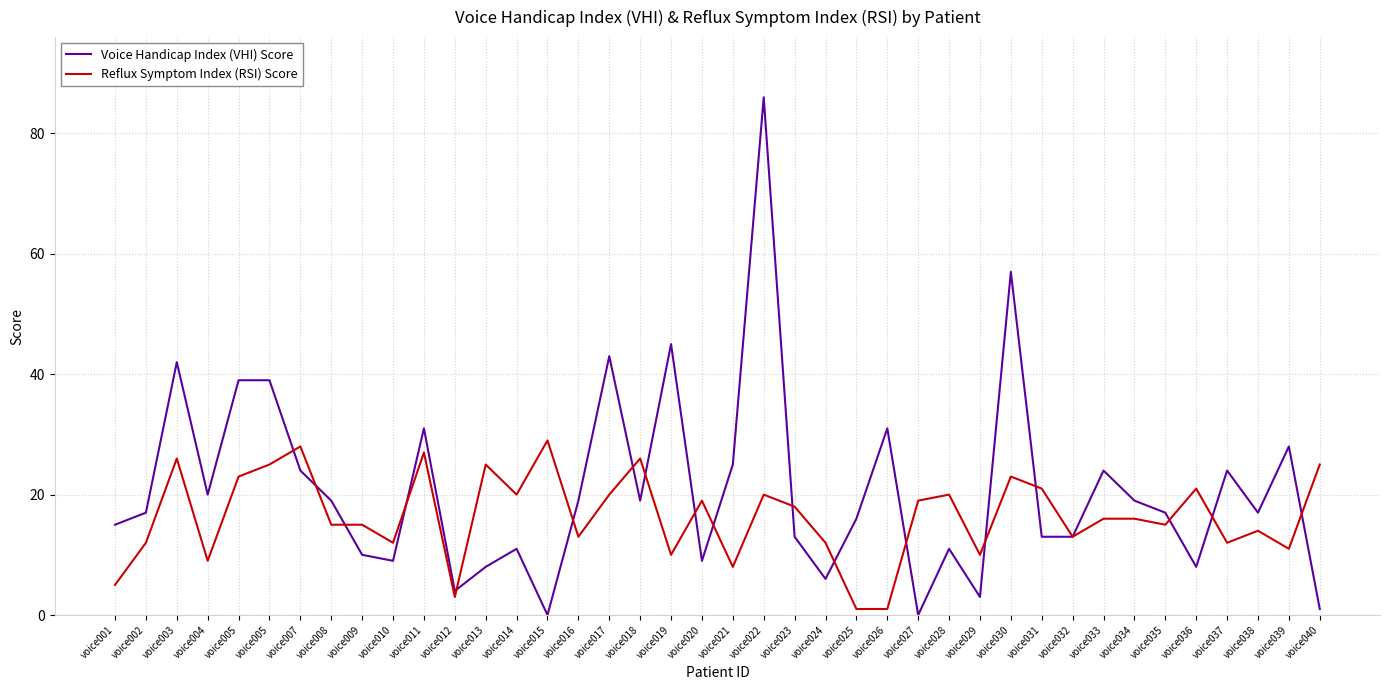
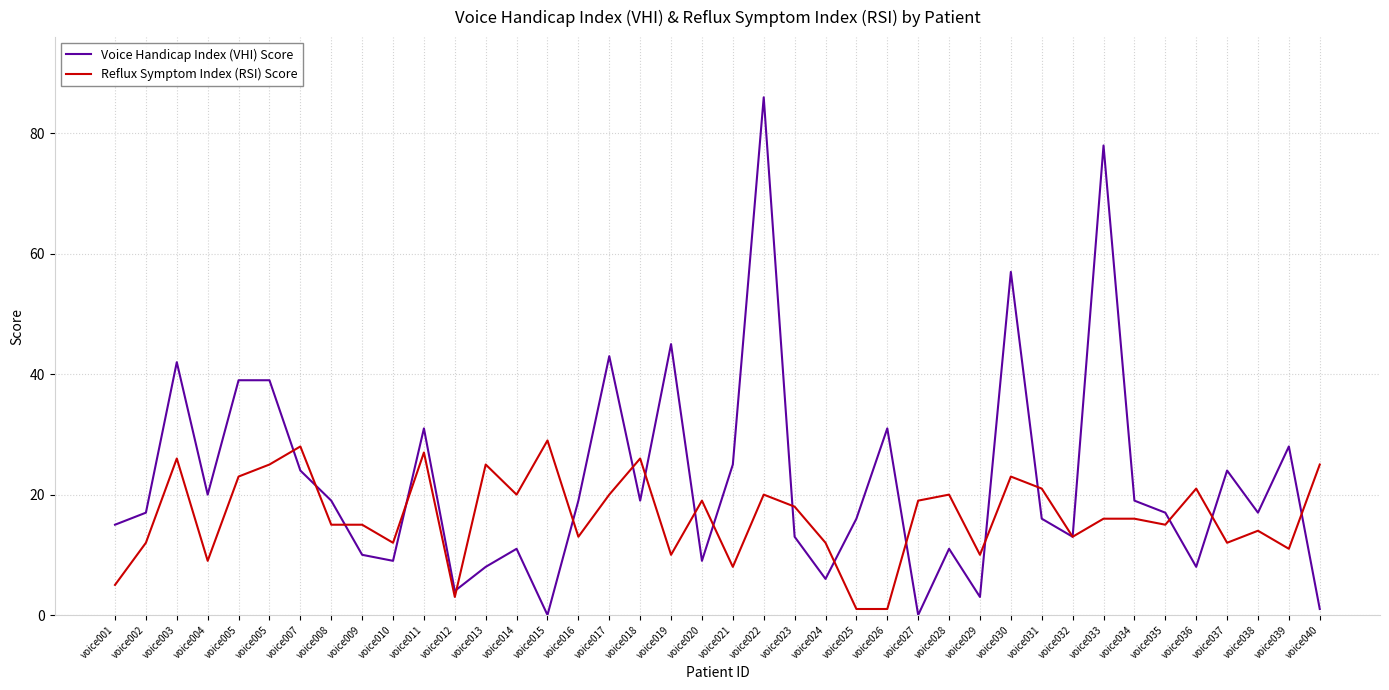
  {
    "Voice Handicap Index (VHI) Score": {
      "voice001": 15,
      "voice002": 17,
      "voice003": 42,
      "voice004": 20,
      "voice007": 24,
      "voice008": 19,
      "voice009": 10,
      "voice010": 9,
      "voice011": 31,
      "voice012": 4,
      "voice013": 8,
      "voice014": 11,
      "voice015": 0,
      "voice016": 19,
      "voice017": 43,
      "voice018": 19,
      "voice019": 45,
      "voice020": 9,
      "voice021": 25,
      "voice022": 86,
      "voice023": 13,
      "voice024": 6,
      "voice025": 16,
      "voice026": 31,
      "voice027": 0,
      "voice028": 11,
      "voice029": 3,
      "voice030": 57,
-     "voice031": 13,
-     "voice033": 24,
+     "voice031": 16,
+     "voice033": 78,
      "voice034": 19,
      "voice035": 17,
      "voice036": 8,
      "voice037": 24,
      "voice038": 17,
      "voice039": 28,
      "voice040": 1
    },
    "Reflux Symptom Index (RSI) Score": {
      "voice001": 5,
      "voice002": 12,
      "voice003": 26,
      "voice004": 9,
      "voice007": 28,
      "voice008": 15,
      "voice009": 15,
      "voice010": 12,
      "voice011": 27,
      "voice012": 3,
      "voice013": 25,
      "voice014": 20,
      "voice015": 29,
      "voice016": 13,
      "voice017": 20,
      "voice018": 26,
      "voice019": 10,
      "voice020": 19,
      "voice021": 8,
      "voice022": 20,
      "voice023": 18,
      "voice024": 12,
      "voice025": 1,
      "voice026": 1,
      "voice027": 19,
      "voice028": 20,
      "voice029": 10,
      "voice030": 23,
      "voice031": 21,
      "voice033": 16,
      "voice034": 16,
      "voice035": 15,
      "voice036": 21,
      "voice037": 12,
      "voice038": 14,
      "voice039": 11,
      "voice040": 25
    }
  }
